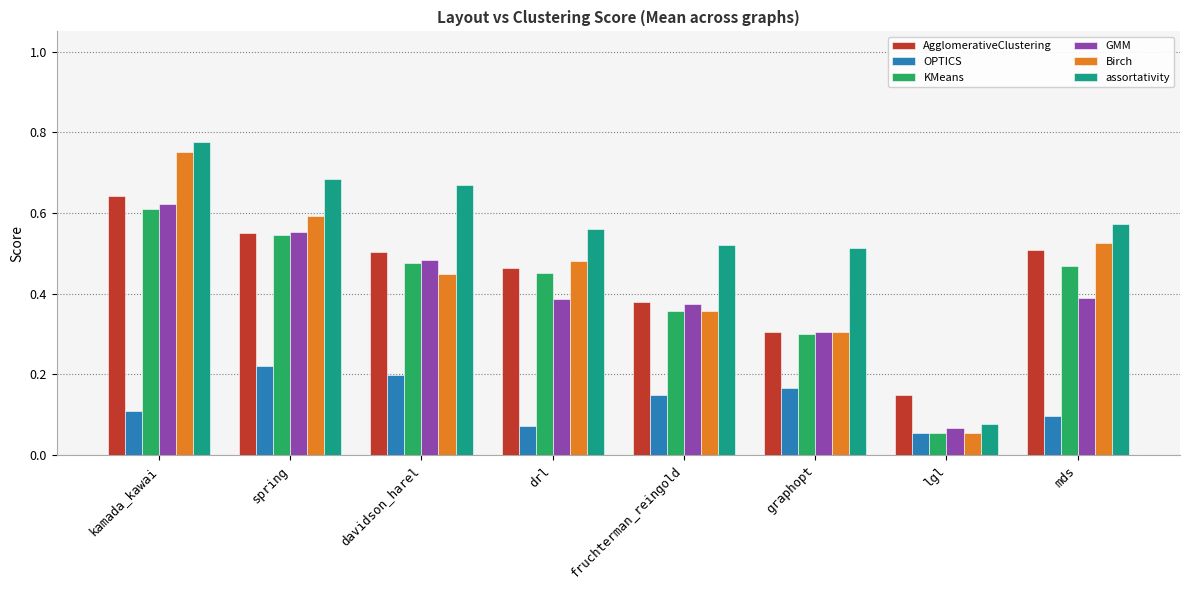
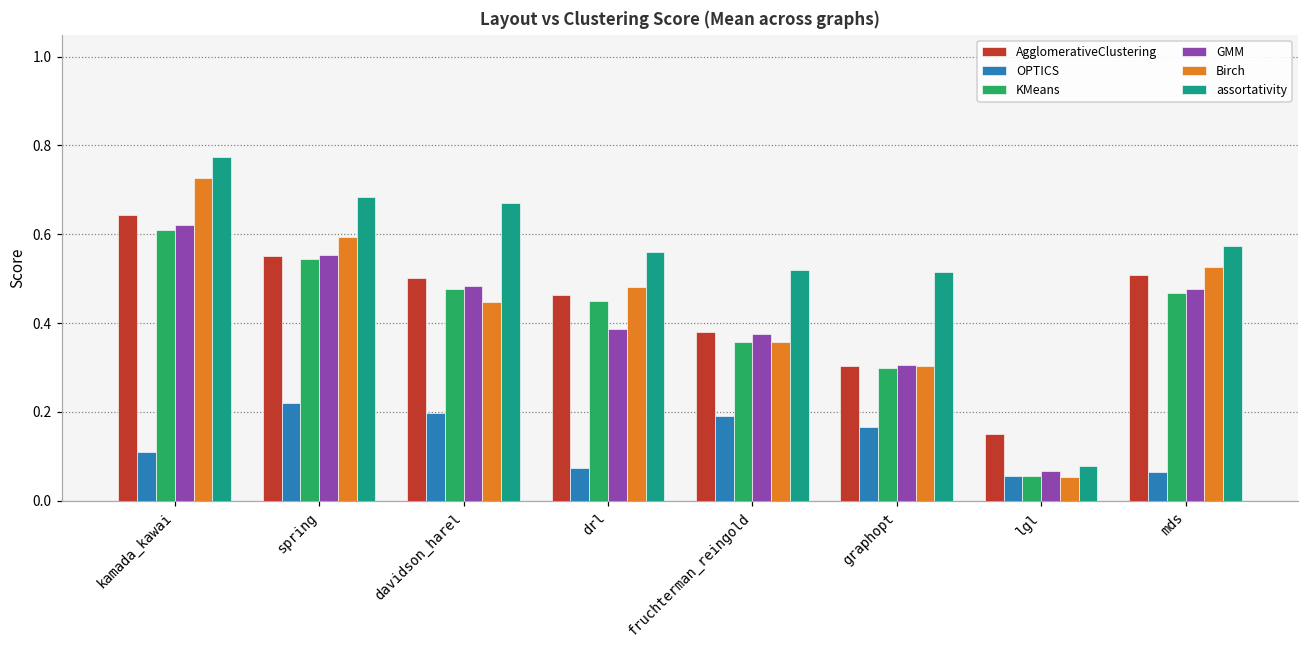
  {
    "AgglomerativeClustering": {
      "kamada_kawai": 0.64,
      "spring": 0.55,
      "davidson_harel": 0.50,
      "drl": 0.46,
      "fruchterman_reingold": 0.38,
      "graphopt": 0.30,
      "lgl": 0.15,
      "mds": 0.51
    },
    "OPTICS": {
      "kamada_kawai": 0.11,
      "spring": 0.22,
      "davidson_harel": 0.20,
      "drl": 0.07,
-     "fruchterman_reingold": 0.15,
+     "fruchterman_reingold": 0.19,
      "graphopt": 0.17,
      "lgl": 0.06,
-     "mds": 0.10
+     "mds": 0.06
    },
    "GMM": {
      "kamada_kawai": 0.62,
      "spring": 0.55,
      "davidson_harel": 0.48,
      "drl": 0.39,
      "fruchterman_reingold": 0.37,
      "graphopt": 0.31,
      "lgl": 0.07,
-     "mds": 0.39
+     "mds": 0.48
    },
    "Birch": {
-     "kamada_kawai": 0.75,
+     "kamada_kawai": 0.73,
      "spring": 0.59,
      "davidson_harel": 0.45,
      "drl": 0.48,
      "fruchterman_reingold": 0.36,
      "graphopt": 0.30,
      "lgl": 0.05,
      "mds": 0.53
    }
  }
